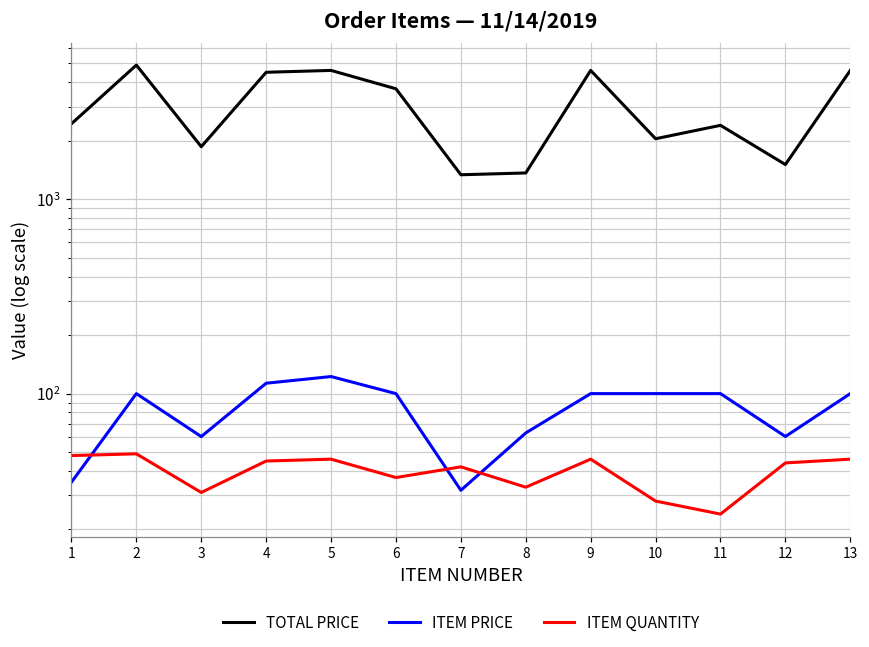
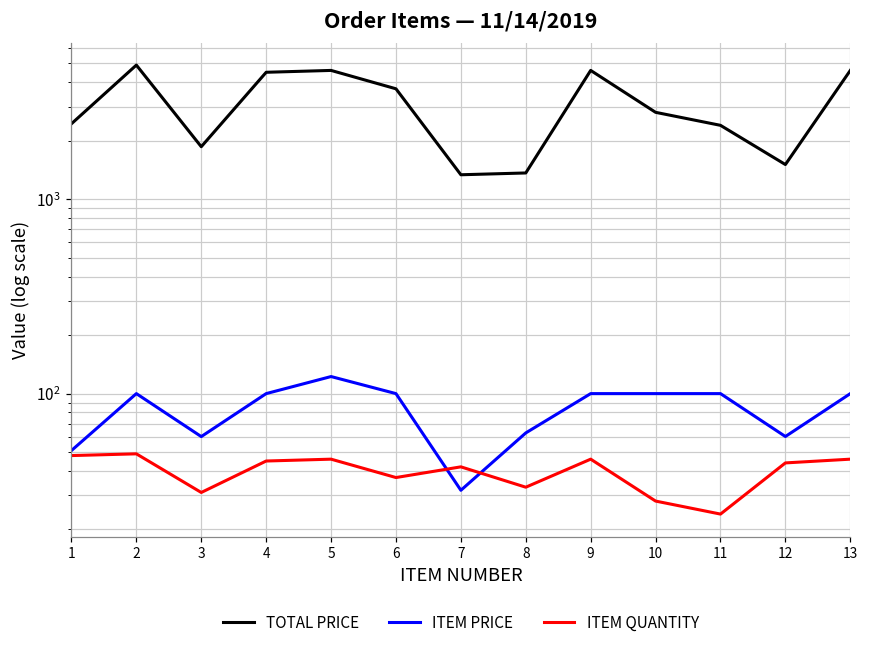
  {
    "TOTAL PRICE": {
      "1": 2400,
      "2": 4900,
      "3": 1900,
      "4": 4500,
      "5": 4600,
      "6": 3700,
      "7": 1300,
      "8": 1400,
      "9": 4600,
-     "10": 2000,
+     "10": 2800,
      "11": 2400,
      "12": 1500,
      "13": 4600
    },
    "ITEM PRICE": {
-     "1": 35,
+     "1": 51,
      "2": 100,
      "3": 60,
-     "4": 110,
+     "4": 100,
      "5": 120,
      "6": 100,
      "7": 32,
      "8": 63,
      "9": 100,
      "10": 100,
      "11": 100,
      "12": 60,
      "13": 100
    },
    "ITEM QUANTITY": {
      "1": 48,
      "2": 49,
      "3": 31,
      "4": 45,
      "5": 46,
      "6": 37,
      "7": 42,
      "8": 33,
      "9": 46,
      "10": 28,
      "11": 24,
      "12": 44,
      "13": 46
    }
  }
